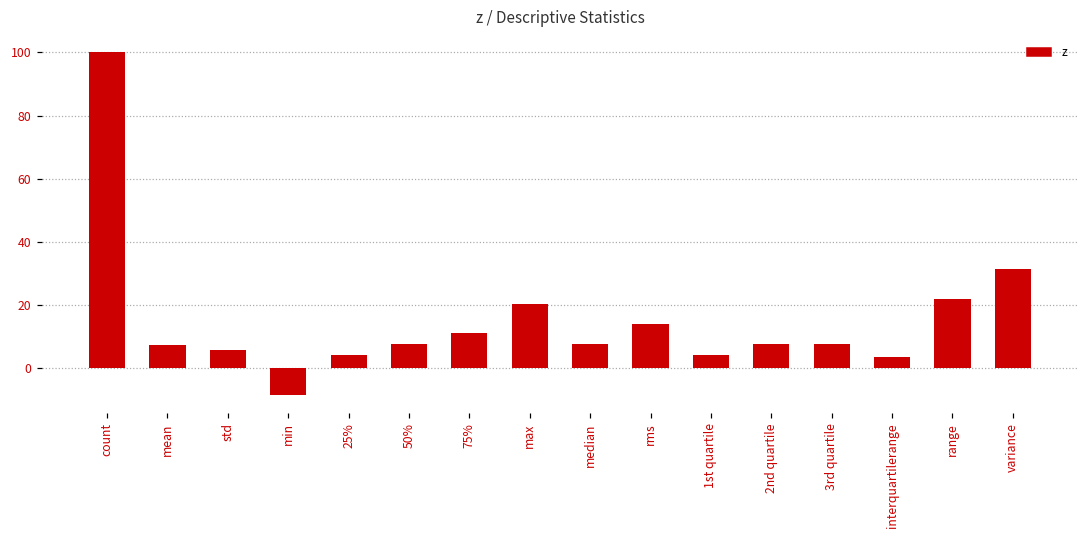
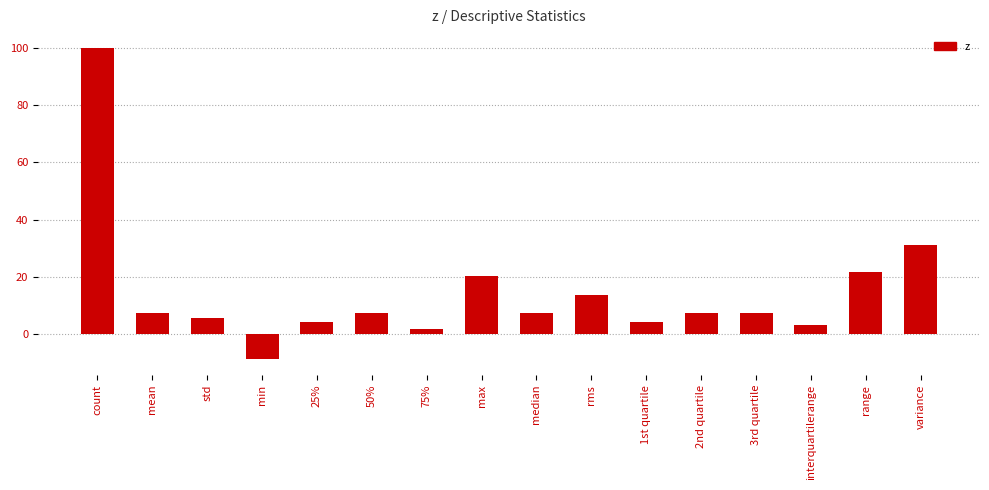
  {
    "count": 100,
    "mean": 7,
    "std": 6,
    "min": -9,
    "25%": 4,
    "50%": 8,
-   "75%": 11,
+   "75%": 2,
    "max": 20,
    "median": 7,
    "rms": 14,
    "1st quartile": 4,
    "2nd quartile": 8,
    "3rd quartile": 8,
    "interquartilerange": 3,
    "range": 22,
    "variance": 31
  }
